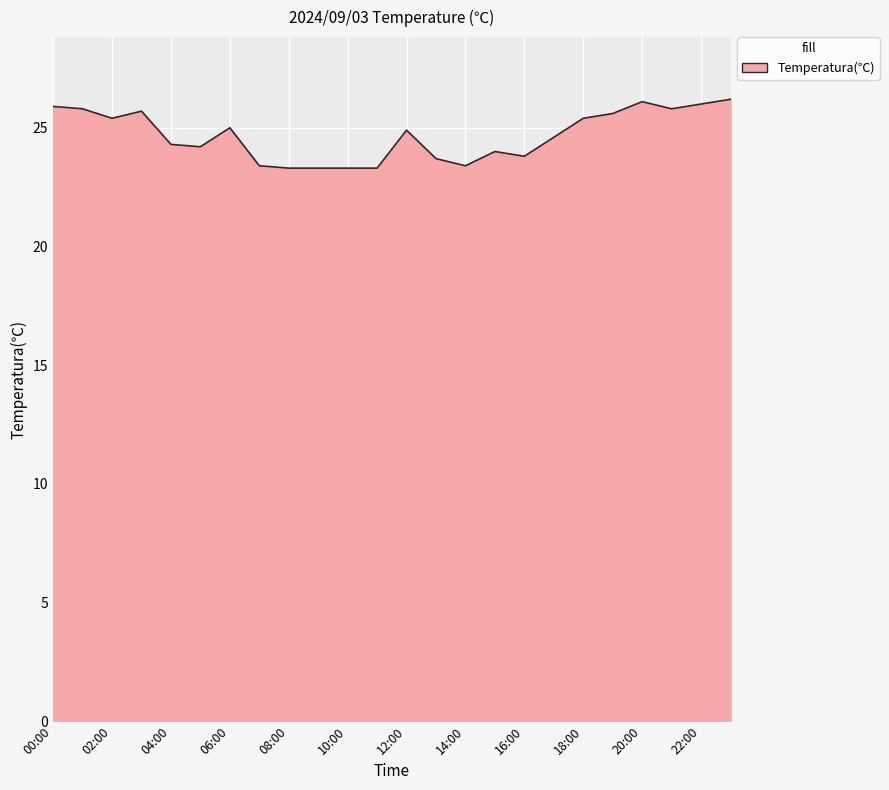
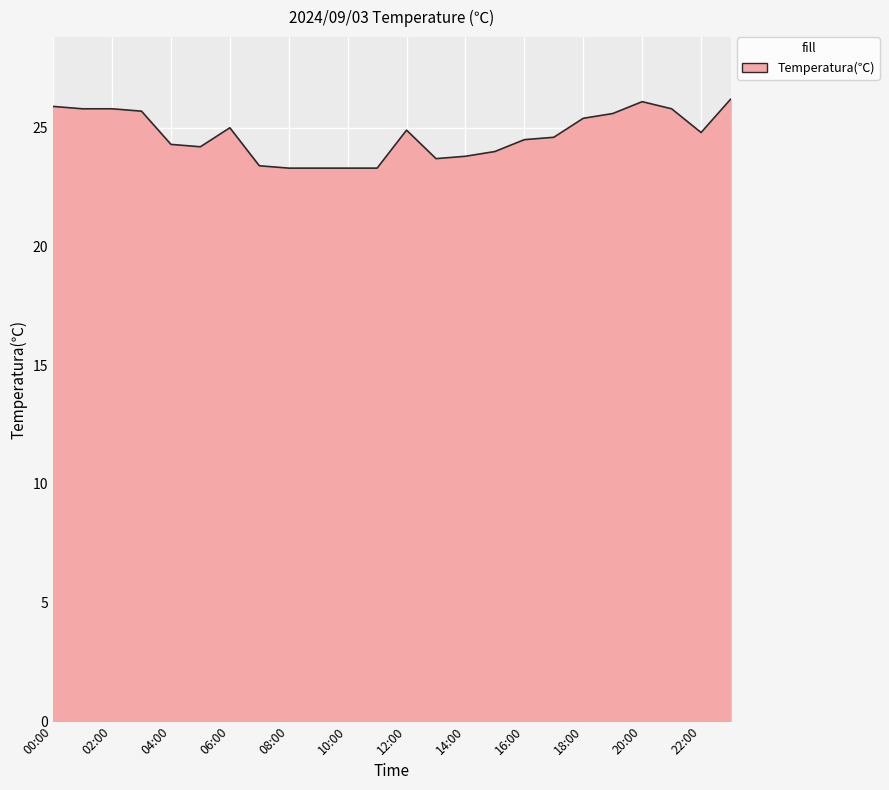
  {
    "00:00": 25.9,
-   "02:00": 25.4,
+   "02:00": 25.8,
    "04:00": 24.3,
    "06:00": 25.0,
    "08:00": 23.3,
    "10:00": 23.3,
    "12:00": 24.9,
-   "14:00": 23.4,
-   "16:00": 23.8,
+   "14:00": 23.8,
+   "16:00": 24.5,
    "18:00": 25.4,
    "20:00": 26.1,
-   "22:00": 26.0
+   "22:00": 24.8
  }
